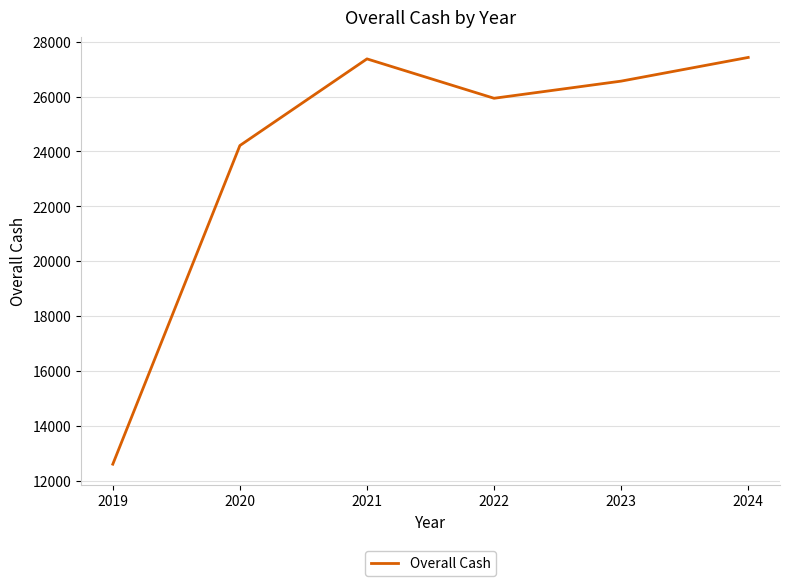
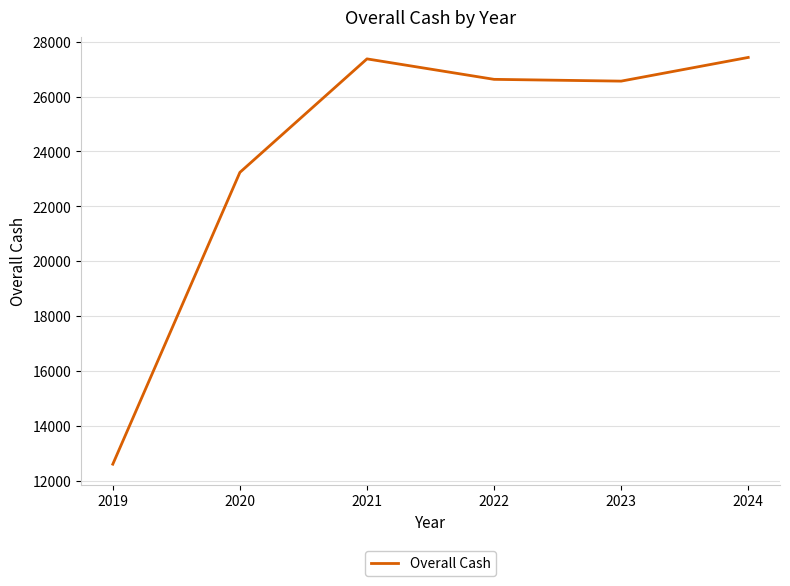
  {
    "2019": 12600,
-   "2020": 24200,
+   "2020": 23200,
    "2021": 27400,
-   "2022": 25900,
+   "2022": 26600,
    "2023": 26600,
    "2024": 27400
  }
